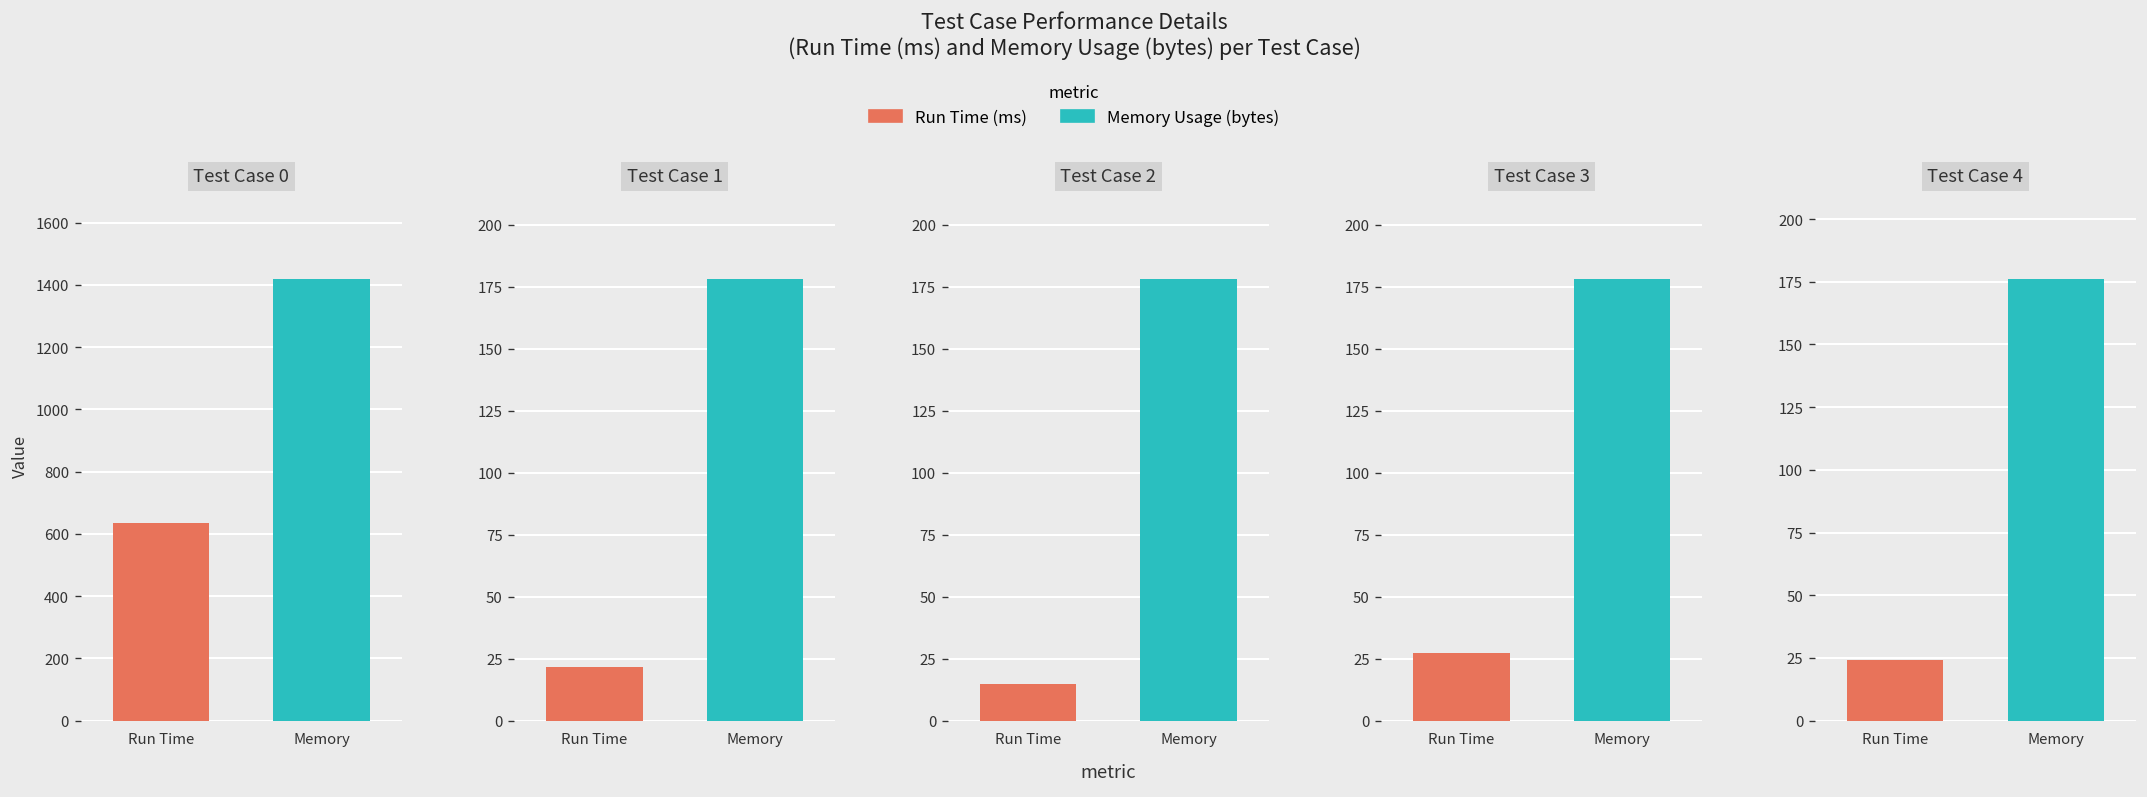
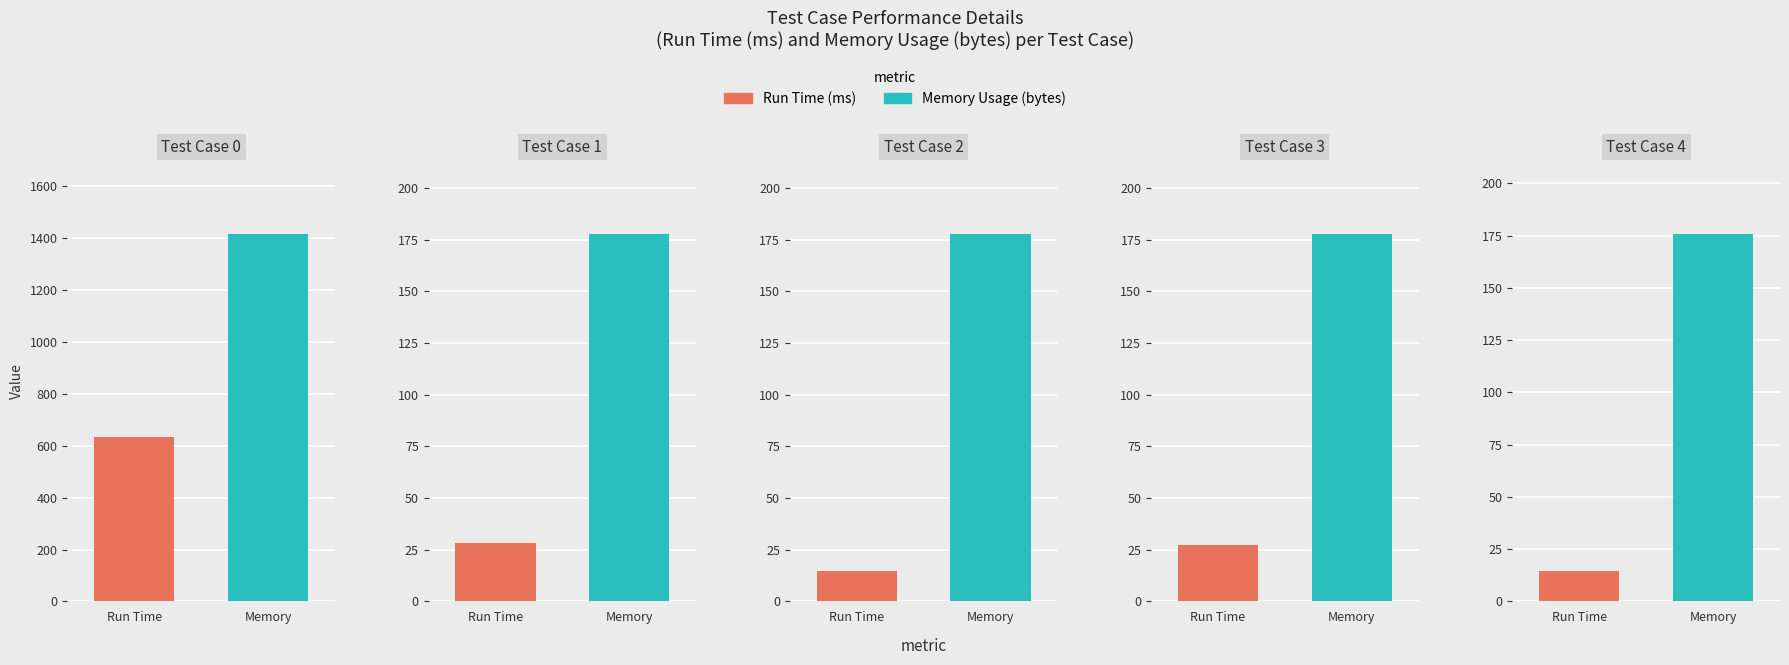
  {
    "Test Case 0": {
      "Run Time": 630,
      "Memory": 1420
    },
    "Test Case 1": {
-     "Run Time": 22,
+     "Run Time": 28,
      "Memory": 178
    },
    "Test Case 2": {
      "Run Time": 15,
      "Memory": 178
    },
    "Test Case 3": {
      "Run Time": 27,
      "Memory": 178
    },
    "Test Case 4": {
-     "Run Time": 24,
+     "Run Time": 14,
      "Memory": 176
    }
  }
